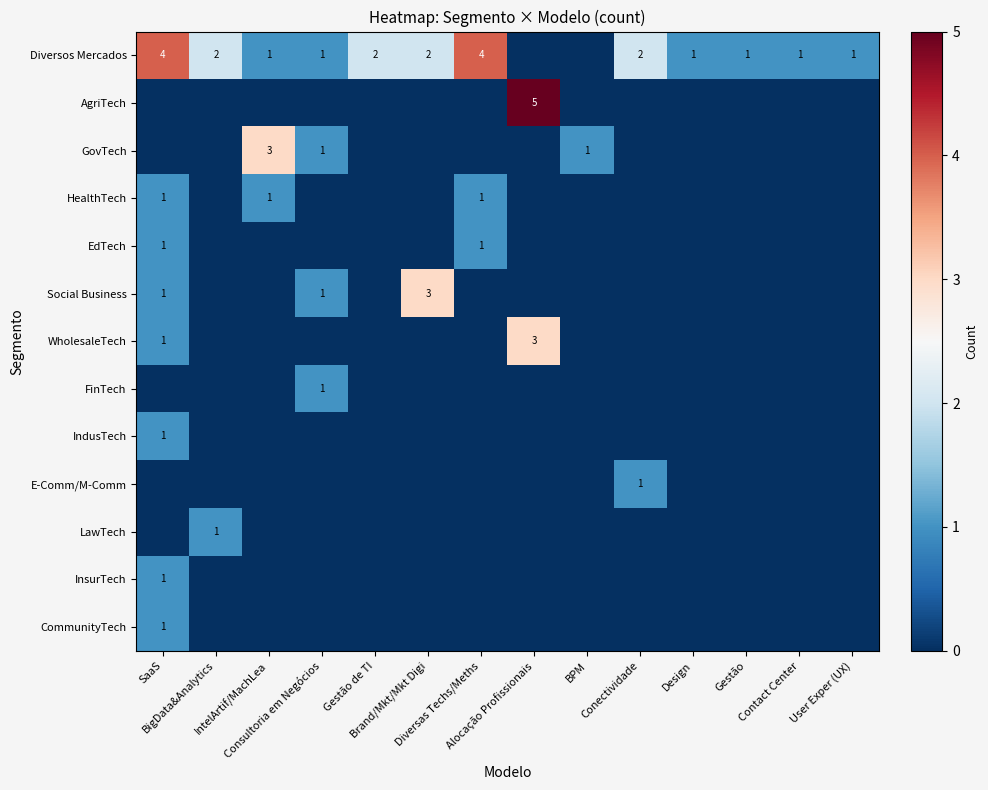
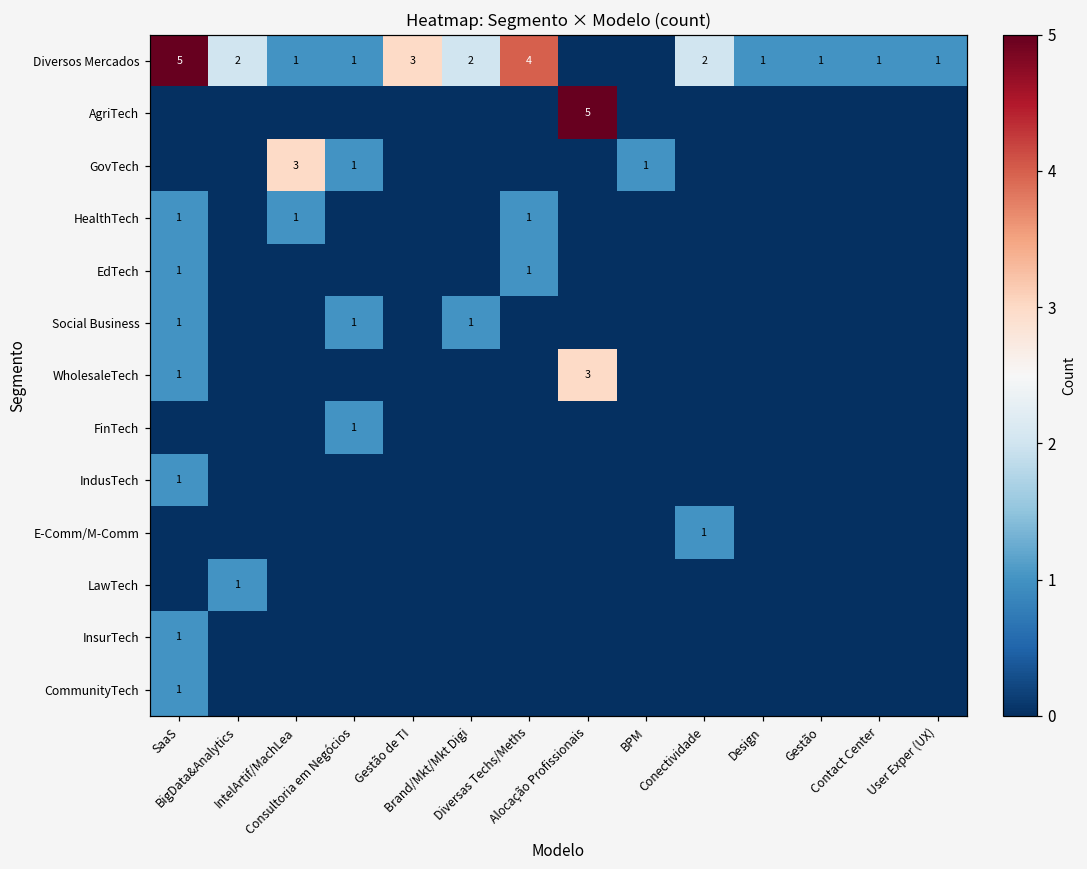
  {
    "Diversos Mercados": {
-     "SaaS": 4,
+     "SaaS": 5,
      "BigData&Analytics": 2,
      "IntelArtif/MachLea": 1,
      "Consultoria em Negócios": 1,
-     "Gestão de TI": 2,
+     "Gestão de TI": 3,
      "Brand/Mkt/Mkt Digi": 2,
      "Diversas Techs/Meths": 4,
      "Conectividade": 2,
      "Design": 1,
      "Gestão": 1,
      "Contact Center": 1,
      "User Exper (UX)": 1
    },
    "AgriTech": {
      "Alocação Profissionais": 5
    },
    "GovTech": {
      "IntelArtif/MachLea": 3,
      "Consultoria em Negócios": 1,
      "BPM": 1
    },
    "HealthTech": {
      "SaaS": 1,
      "IntelArtif/MachLea": 1,
      "Diversas Techs/Meths": 1
    },
    "EdTech": {
      "SaaS": 1,
      "Diversas Techs/Meths": 1
    },
    "Social Business": {
      "SaaS": 1,
      "Consultoria em Negócios": 1,
-     "Brand/Mkt/Mkt Digi": 3
+     "Brand/Mkt/Mkt Digi": 1
    },
    "WholesaleTech": {
      "SaaS": 1,
      "Alocação Profissionais": 3
    },
    "FinTech": {
      "Consultoria em Negócios": 1
    },
    "IndusTech": {
      "SaaS": 1
    },
    "E-Comm/M-Comm": {
      "Conectividade": 1
    },
    "LawTech": {
      "BigData&Analytics": 1
    },
    "InsurTech": {
      "SaaS": 1
    },
    "CommunityTech": {
      "SaaS": 1
    }
  }
